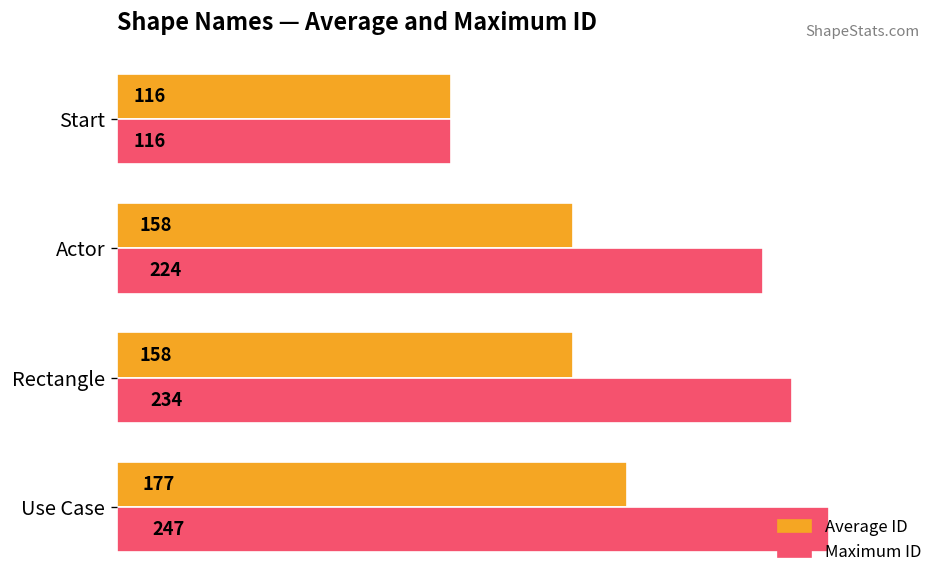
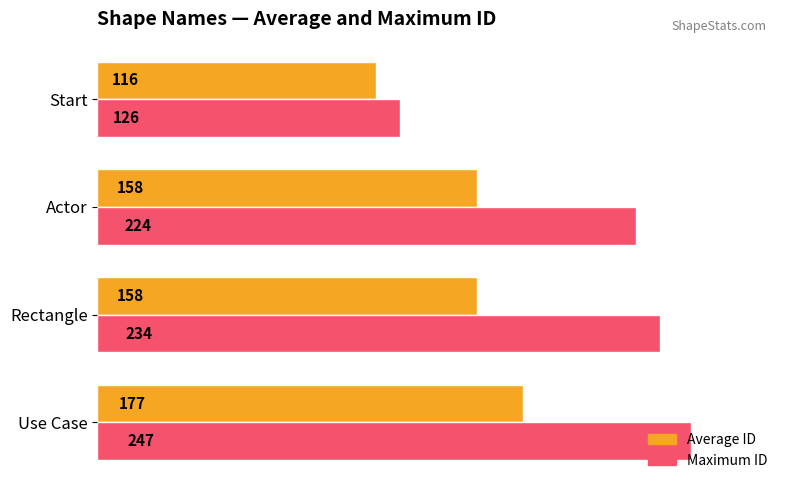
  {
    "Average ID": {
      "Start": 116,
      "Actor": 158,
      "Rectangle": 158,
      "Use Case": 177
    },
    "Maximum ID": {
-     "Start": 116,
+     "Start": 126,
      "Actor": 224,
      "Rectangle": 234,
      "Use Case": 247
    }
  }
